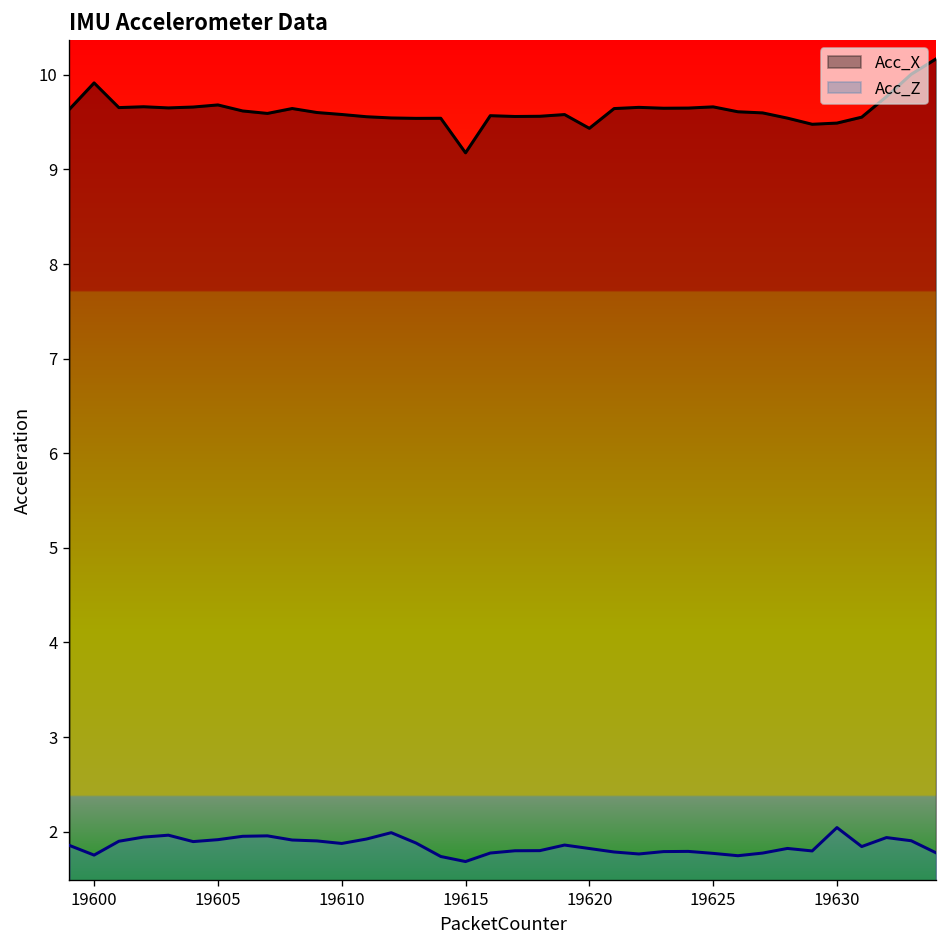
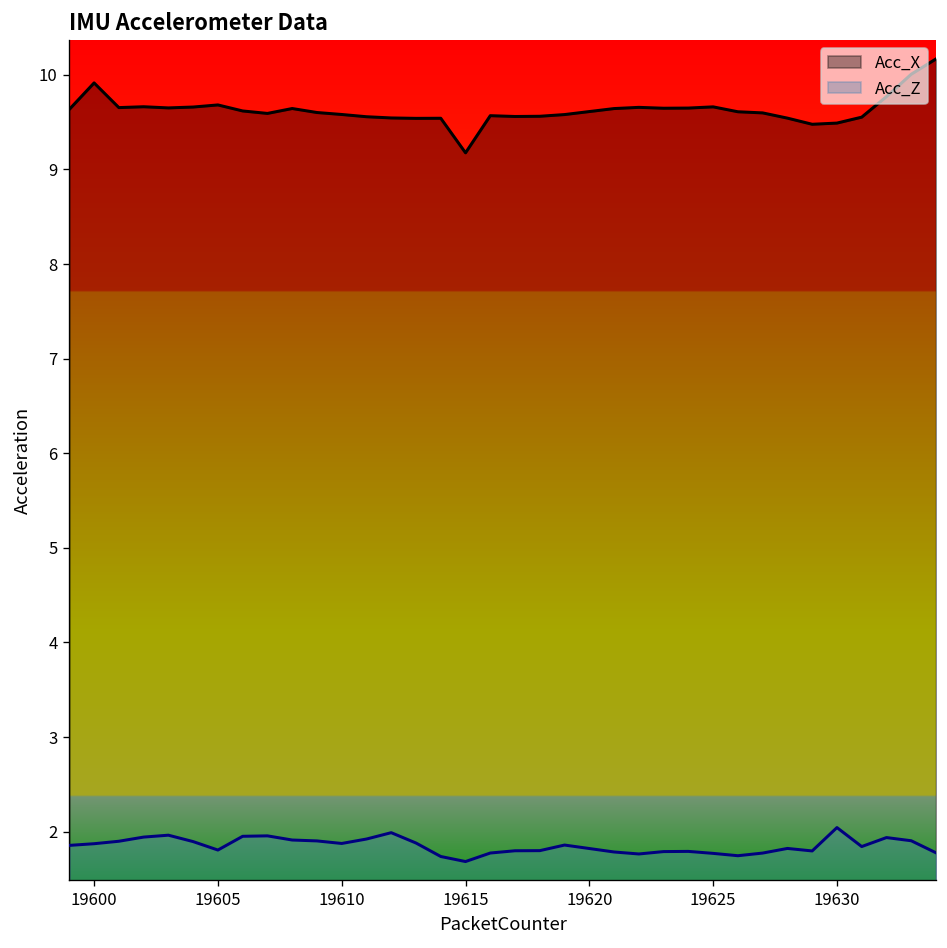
  {
    "Acc_X": {
      "19600": 9.9,
      "19605": 9.7,
      "19610": 9.6,
      "19615": 9.2,
-     "19620": 9.4,
+     "19620": 9.6,
      "19625": 9.7,
      "19630": 9.5
    },
    "Acc_Z": {
-     "19600": 1.8,
-     "19605": 1.9,
+     "19600": 1.9,
+     "19605": 1.8,
      "19610": 1.9,
      "19615": 1.7,
      "19620": 1.8,
      "19625": 1.8,
      "19630": 2.0
    }
  }
